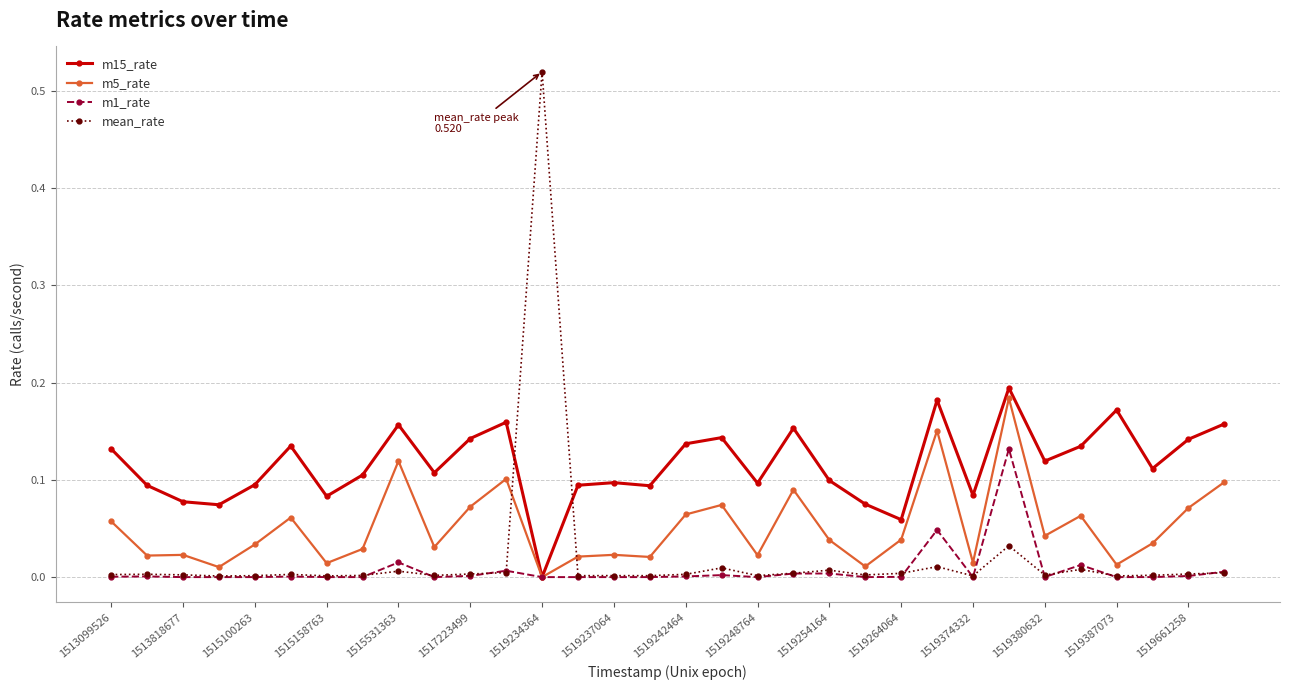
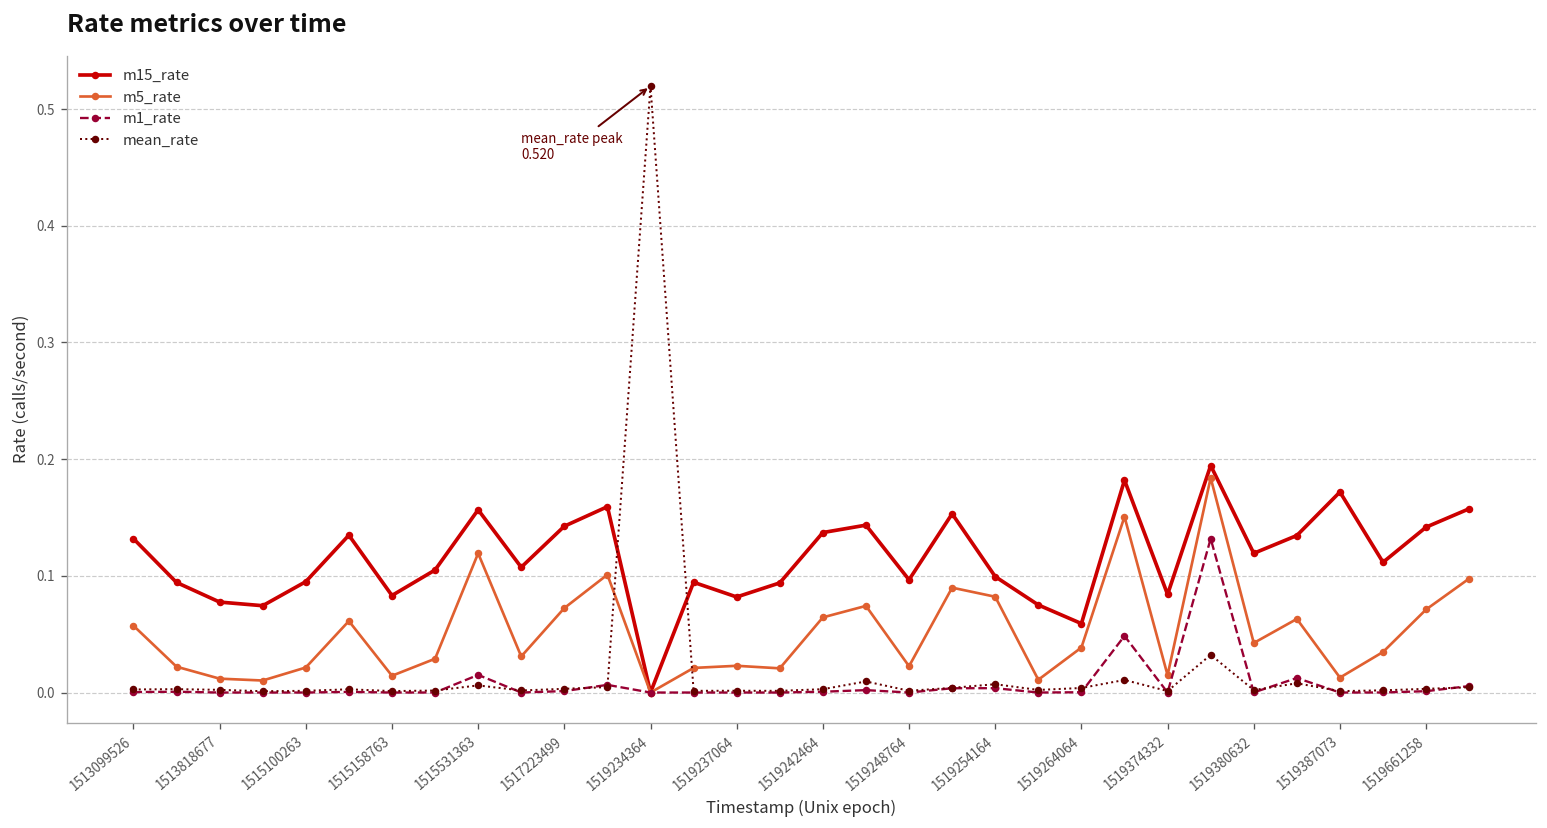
  {
    "m15_rate": {
      "1513099526": 0.13,
      "1513818677": 0.08,
      "1515100263": 0.10,
      "1515158763": 0.08,
      "1515531363": 0.16,
      "1517223499": 0.14,
-     "1519237064": 0.10,
+     "1519237064": 0.08,
      "1519242464": 0.14,
      "1519248764": 0.10,
      "1519254164": 0.10,
      "1519264064": 0.06,
      "1519374332": 0.08,
      "1519380632": 0.12,
      "1519387073": 0.17,
      "1519661258": 0.14
    },
    "m5_rate": {
      "1513099526": 0.06,
-     "1513818677": 0.02,
-     "1515100263": 0.03,
+     "1513818677": 0.01,
+     "1515100263": 0.02,
      "1515158763": 0.01,
      "1515531363": 0.12,
      "1517223499": 0.07,
      "1519237064": 0.02,
      "1519242464": 0.06,
      "1519248764": 0.02,
-     "1519254164": 0.04,
+     "1519254164": 0.08,
      "1519264064": 0.04,
      "1519374332": 0.01,
      "1519380632": 0.04,
      "1519387073": 0.01,
      "1519661258": 0.07
    },
    "m1_rate": {
      "1515531363": 0.02,
      "1519254164": 0.00,
      "1519264064": 0.00
    },
    "mean_rate": {
      "1519234364": 0.520
    }
  }
